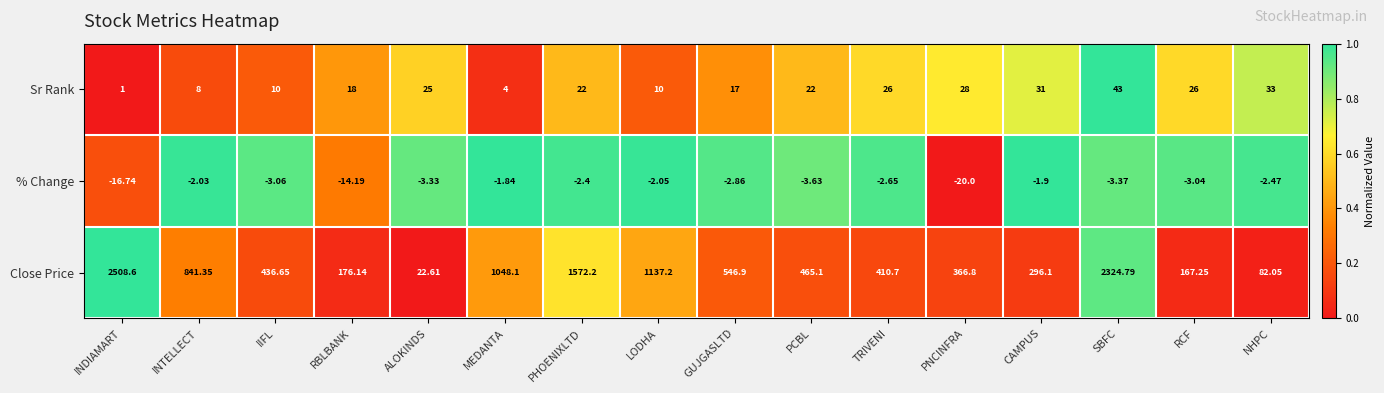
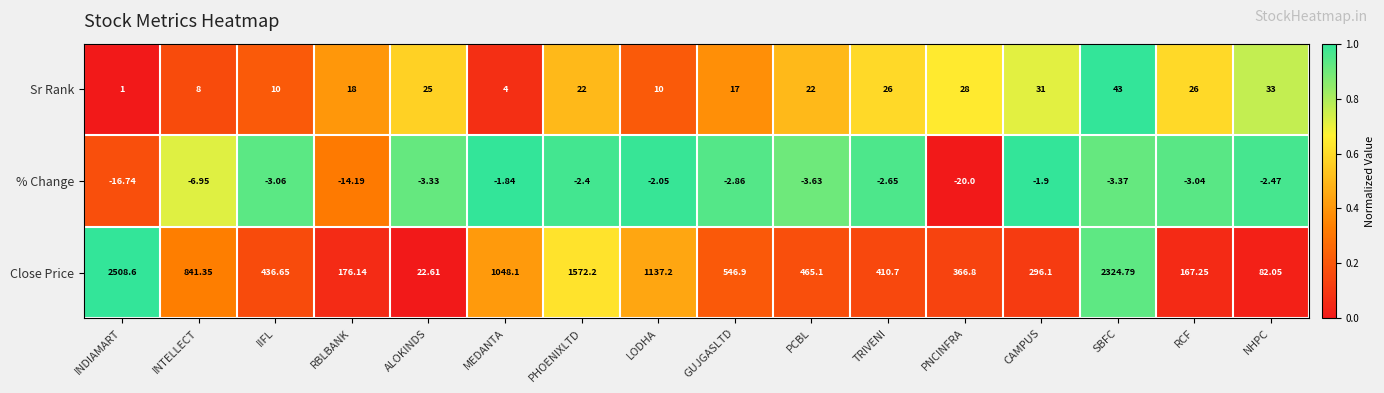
  {
    "Sr Rank": {
      "INDIAMART": 1,
      "INTELLECT": 8,
      "IIFL": 10,
      "RBLBANK": 18,
      "ALOKINDS": 25,
      "MEDANTA": 4,
      "PHOENIXLTD": 22,
      "LODHA": 10,
      "GUJGASLTD": 17,
      "PCBL": 22,
      "TRIVENI": 26,
      "PNCINFRA": 28,
      "CAMPUS": 31,
      "SBFC": 43,
      "RCF": 26,
      "NHPC": 33
    },
    "% Change": {
      "INDIAMART": -16.74,
-     "INTELLECT": -2.03,
+     "INTELLECT": -6.95,
      "IIFL": -3.06,
      "RBLBANK": -14.19,
      "ALOKINDS": -3.33,
      "MEDANTA": -1.84,
      "PHOENIXLTD": -2.4,
      "LODHA": -2.05,
      "GUJGASLTD": -2.86,
      "PCBL": -3.63,
      "TRIVENI": -2.65,
      "PNCINFRA": -20.0,
      "CAMPUS": -1.9,
      "SBFC": -3.37,
      "RCF": -3.04,
      "NHPC": -2.47
    },
    "Close Price": {
      "INDIAMART": 2508.6,
      "INTELLECT": 841.35,
      "IIFL": 436.65,
      "RBLBANK": 176.14,
      "ALOKINDS": 22.61,
      "MEDANTA": 1048.1,
      "PHOENIXLTD": 1572.2,
      "LODHA": 1137.2,
      "GUJGASLTD": 546.9,
      "PCBL": 465.1,
      "TRIVENI": 410.7,
      "PNCINFRA": 366.8,
      "CAMPUS": 296.1,
      "SBFC": 2324.79,
      "RCF": 167.25,
      "NHPC": 82.05
    }
  }
